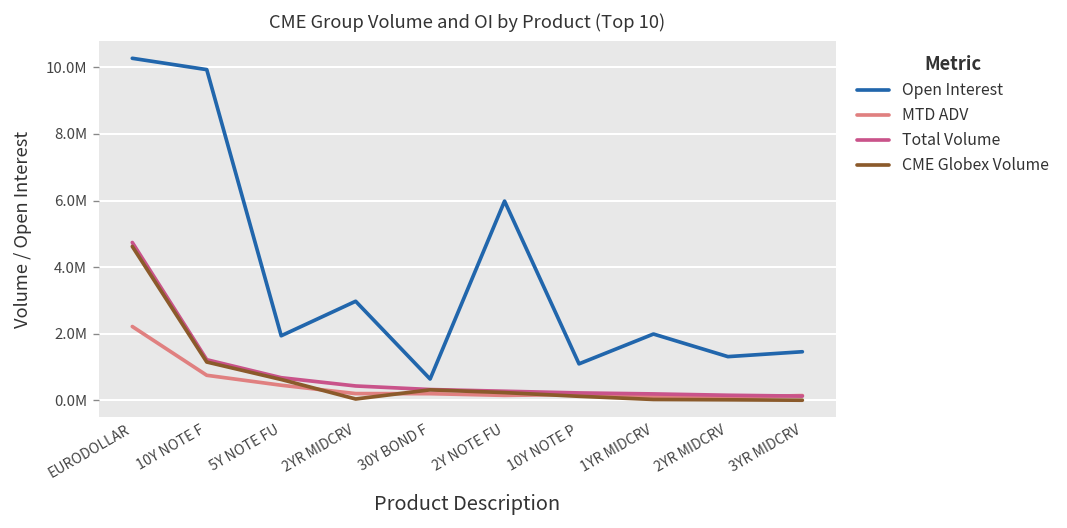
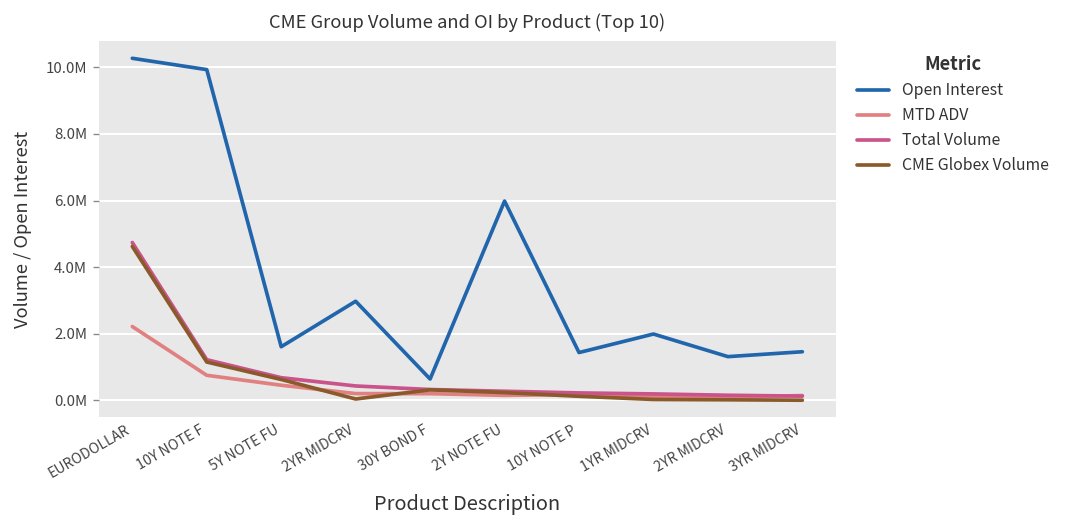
  {
    "Open Interest": {
      "EURODOLLAR": 10300000,
      "10Y NOTE F": 9900000,
-     "5Y NOTE FU": 1900000,
+     "5Y NOTE FU": 1600000,
      "30Y BOND F": 600000,
      "2Y NOTE FU": 6000000,
-     "10Y NOTE P": 1100000,
+     "10Y NOTE P": 1400000,
      "1YR MIDCRV": 2000000,
      "3YR MIDCRV": 1500000
    },
    "CME Globex Volume": {
      "EURODOLLAR": 4600000,
      "3YR MIDCRV": 0
    }
  }
